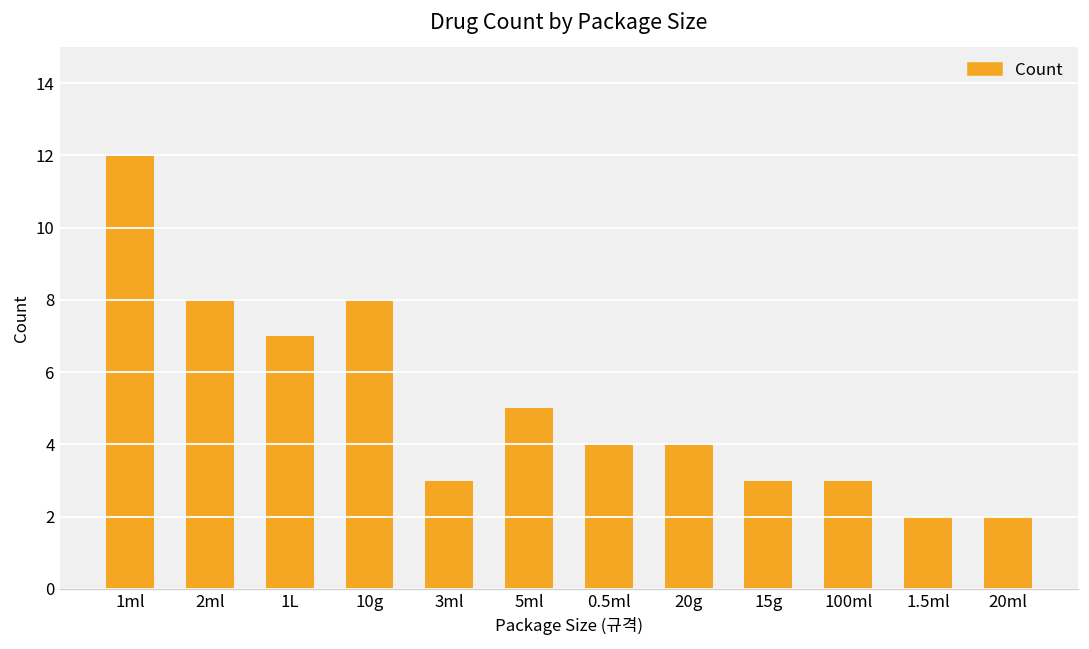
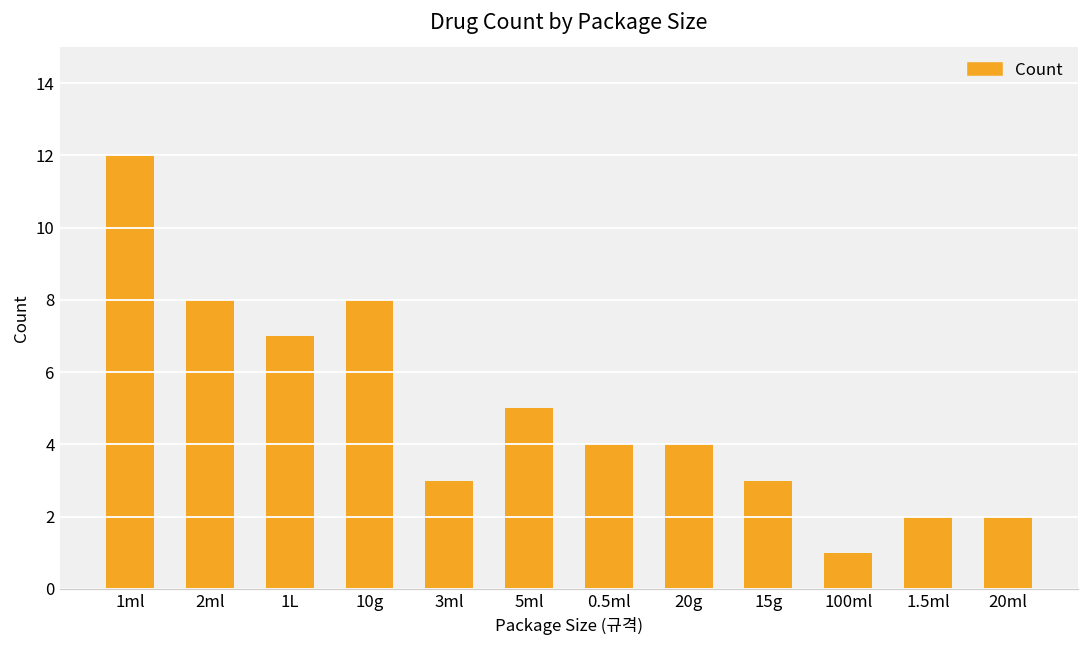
  {
    "1ml": 12,
    "2ml": 8,
    "1L": 7,
    "10g": 8,
    "3ml": 3,
    "5ml": 5,
    "0.5ml": 4,
    "20g": 4,
    "15g": 3,
-   "100ml": 3,
+   "100ml": 1,
    "1.5ml": 2,
    "20ml": 2
  }
